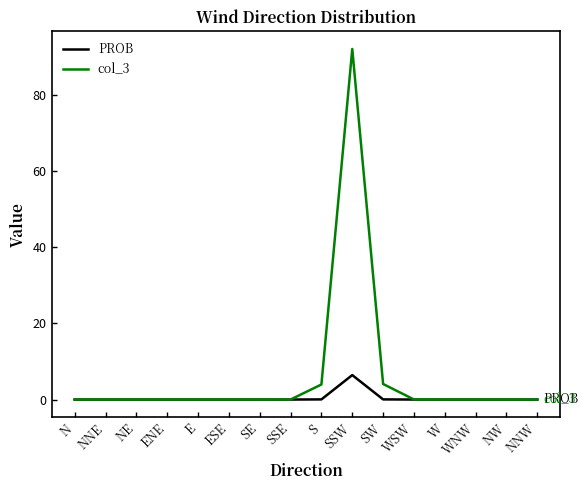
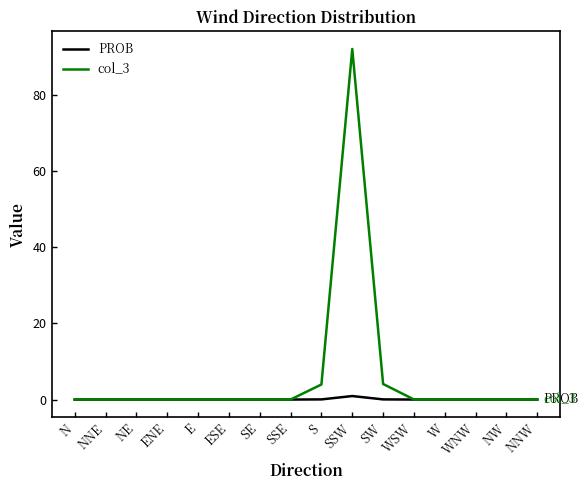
  {
    "PROB": {
      "S": 0,
-     "SSW": 6,
+     "SSW": 1,
      "SW": 0
    },
    "col_3": {
      "S": 4,
      "SSW": 92,
      "SW": 4
    }
  }
